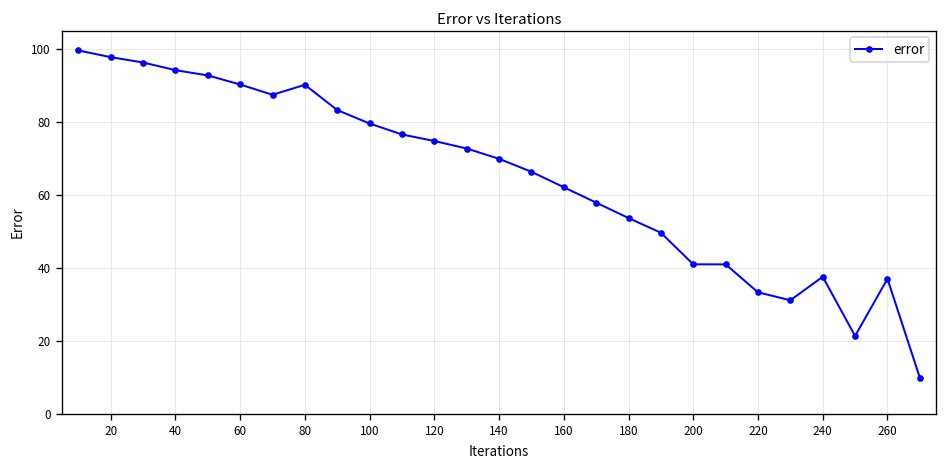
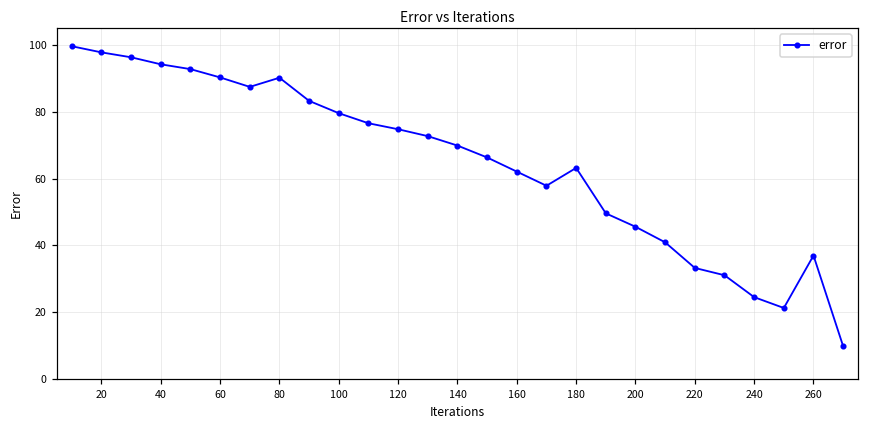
  {
    "20": 98,
    "40": 94,
    "60": 90,
    "80": 90,
    "100": 80,
    "120": 75,
    "140": 70,
    "160": 62,
-   "180": 54,
-   "200": 41,
+   "180": 63,
+   "200": 46,
    "220": 33,
-   "240": 38,
+   "240": 25,
    "260": 37
  }
